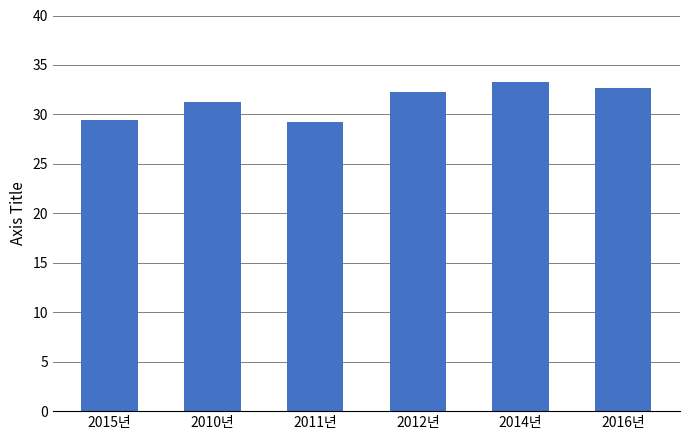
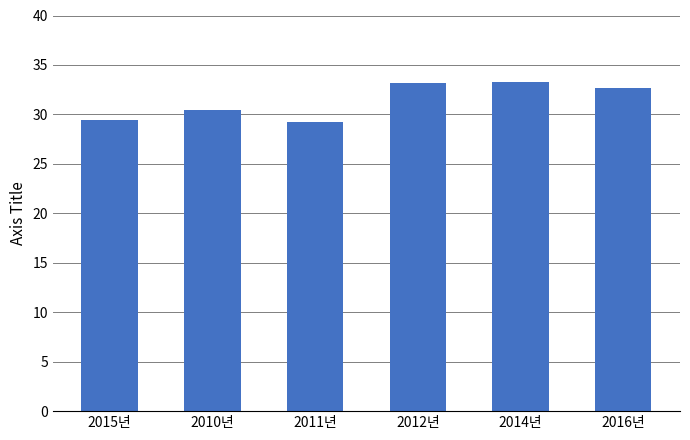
  {
    "2015년": 29,
-   "2010년": 31,
+   "2010년": 30,
    "2011년": 29,
-   "2012년": 32,
+   "2012년": 33,
    "2014년": 33,
    "2016년": 33
  }
